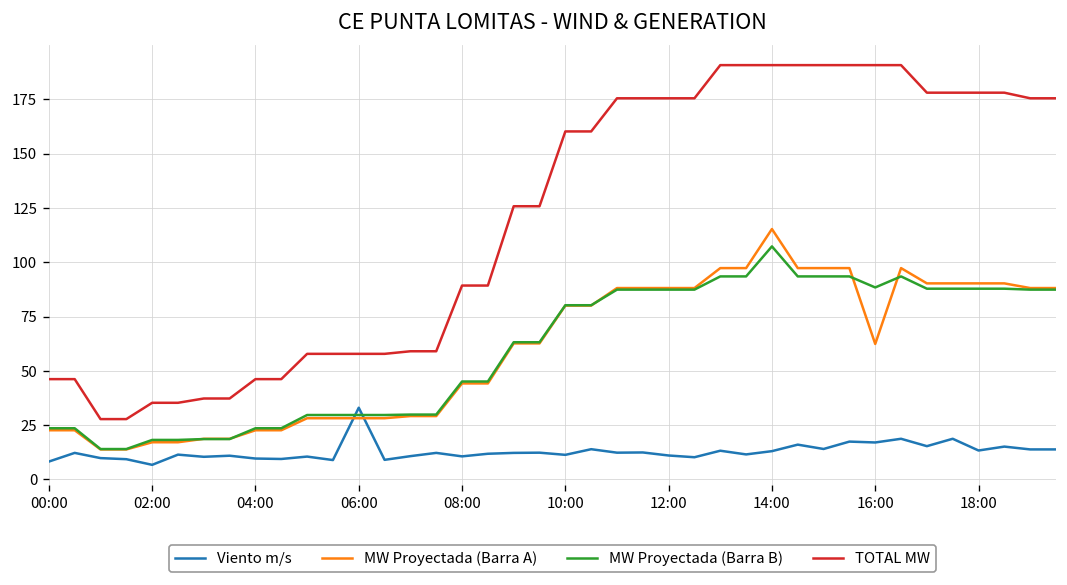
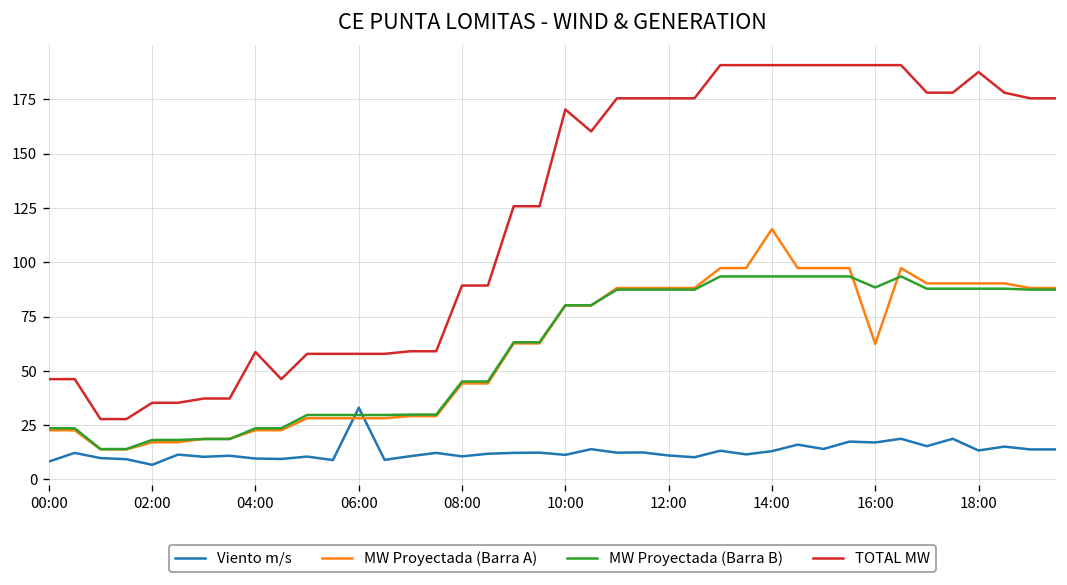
  {
    "Viento m/s": {
      "00:00": 8,
      "02:00": 7,
      "04:00": 10,
      "06:00": 33,
      "08:00": 11,
      "10:00": 11,
      "12:00": 11,
      "14:00": 13,
      "16:00": 17,
      "18:00": 13
    },
    "MW Proyectada (Barra A)": {
      "06:00": 28,
      "14:00": 115,
      "16:00": 62,
      "18:00": 90
    },
    "MW Proyectada (Barra B)": {
      "06:00": 30,
-     "14:00": 107,
+     "14:00": 93,
      "16:00": 88,
      "18:00": 88
    },
    "TOTAL MW": {
      "00:00": 46,
      "02:00": 35,
-     "04:00": 46,
+     "04:00": 59,
      "06:00": 58,
      "08:00": 89,
-     "10:00": 160,
+     "10:00": 170,
      "12:00": 175,
      "14:00": 191,
      "16:00": 191,
-     "18:00": 178
+     "18:00": 188
    }
  }
